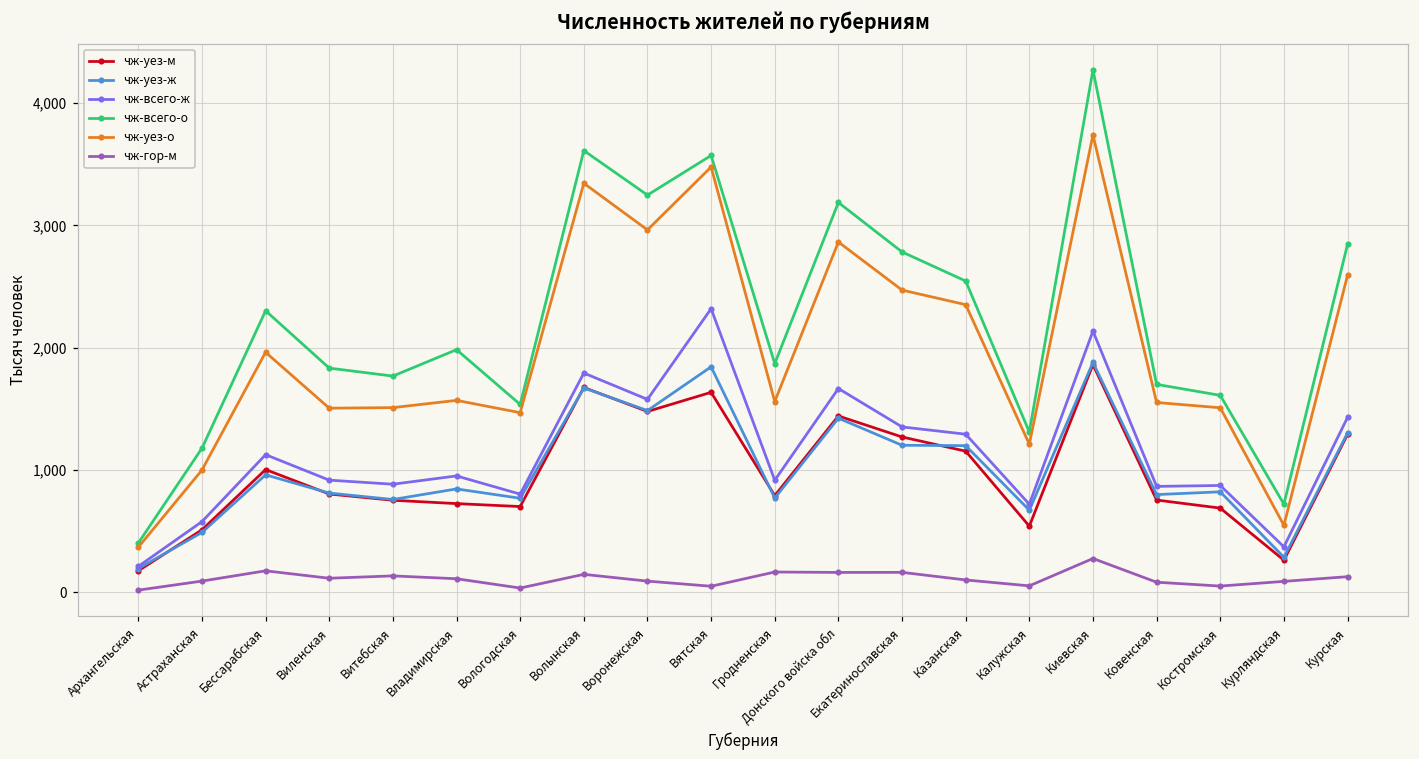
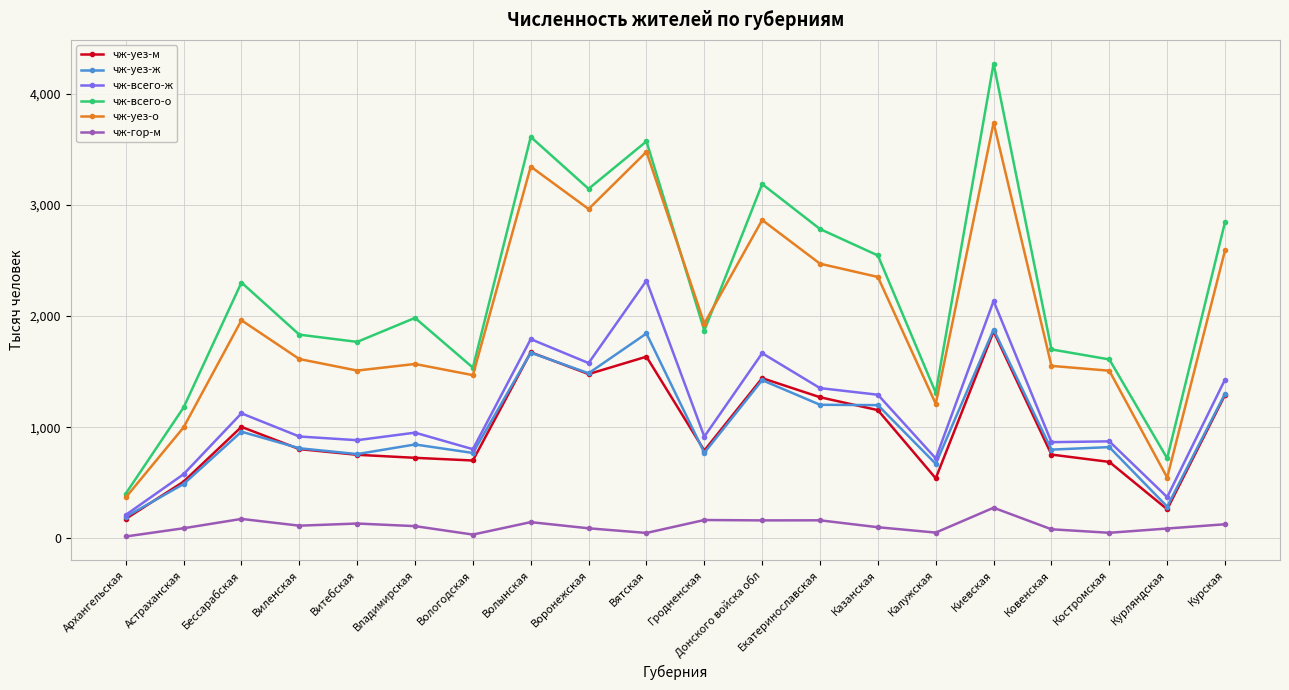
  {
    "чж-уез-м": {
      "Бессарабская": "1,000",
      "Владимирская": "720",
      "Вологодская": "700",
      "Вятская": "1,630",
      "Екатеринославская": "1,270",
      "Казанская": "1,150",
      "Калужская": "540",
      "Ковенская": "750",
      "Костромская": "690",
      "Курляндская": "260"
    },
    "чж-уез-ж": {
      "Бессарабская": "960",
      "Владимирская": "840",
      "Вологодская": "770",
      "Вятская": "1,840",
      "Екатеринославская": "1,200",
      "Казанская": "1,200",
      "Калужская": "670",
      "Ковенская": "800",
      "Костромская": "820",
      "Курляндская": "290"
    },
    "чж-всего-ж": {
      "Астраханская": "580",
      "Бессарабская": "1,120",
      "Виленская": "920",
      "Витебская": "880",
      "Владимирская": "950",
      "Вологодская": "800",
      "Волынская": "1,790",
      "Воронежская": "1,580",
      "Вятская": "2,320",
      "Гродненская": "920",
      "Донского войска обл": "1,670",
      "Екатеринославская": "1,350",
      "Казанская": "1,290",
      "Калужская": "720",
      "Киевская": "2,140",
      "Ковенская": "870",
      "Костромская": "870",
      "Курляндская": "370",
      "Курская": "1,430"
    },
    "чж-всего-о": {
      "Архангельская": "400",
      "Астраханская": "1,180",
      "Бессарабская": "2,300",
      "Виленская": "1,830",
      "Витебская": "1,770",
      "Владимирская": "1,980",
      "Вологодская": "1,540",
      "Волынская": "3,610",
-     "Воронежская": "3,250",
+     "Воронежская": "3,150",
      "Вятская": "3,570",
      "Гродненская": "1,870",
      "Донского войска обл": "3,190",
      "Екатеринославская": "2,780",
      "Казанская": "2,550",
      "Калужская": "1,310",
      "Киевская": "4,270",
      "Ковенская": "1,700",
      "Костромская": "1,610",
      "Курляндская": "720",
      "Курская": "2,850"
    },
    "чж-уез-о": {
      "Архангельская": "370",
      "Астраханская": "1,000",
      "Бессарабская": "1,960",
-     "Виленская": "1,510",
+     "Виленская": "1,610",
      "Витебская": "1,510",
      "Владимирская": "1,570",
      "Вологодская": "1,470",
      "Волынская": "3,350",
      "Воронежская": "2,960",
      "Вятская": "3,480",
-     "Гродненская": "1,560",
+     "Гродненская": "1,930",
      "Донского войска обл": "2,860",
      "Екатеринославская": "2,470",
      "Казанская": "2,350",
      "Калужская": "1,210",
      "Киевская": "3,740",
      "Ковенская": "1,550",
      "Костромская": "1,510",
      "Курляндская": "550",
      "Курская": "2,590"
    },
    "чж-гор-м": {
      "Архангельская": "20",
      "Астраханская": "90",
      "Бессарабская": "170",
      "Виленская": "110",
      "Витебская": "130",
      "Владимирская": "110",
      "Вологодская": "30",
      "Волынская": "150",
      "Воронежская": "90",
      "Вятская": "50",
      "Гродненская": "160",
      "Донского войска обл": "160",
      "Екатеринославская": "160",
      "Казанская": "100",
      "Калужская": "50",
      "Киевская": "280",
      "Ковенская": "80",
      "Костромская": "50",
      "Курляндская": "90",
      "Курская": "130"
    }
  }
